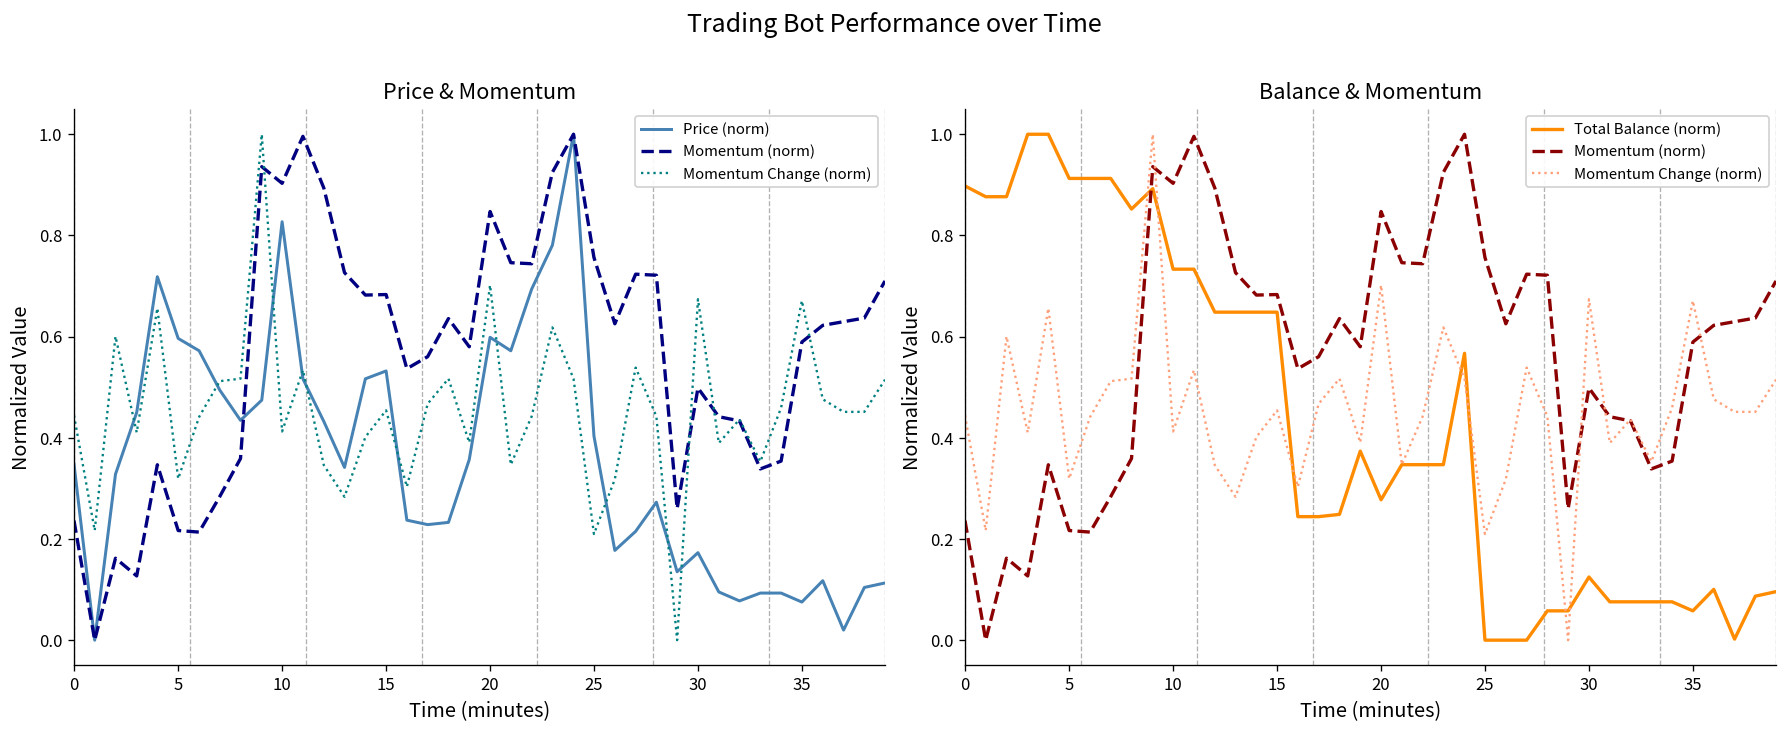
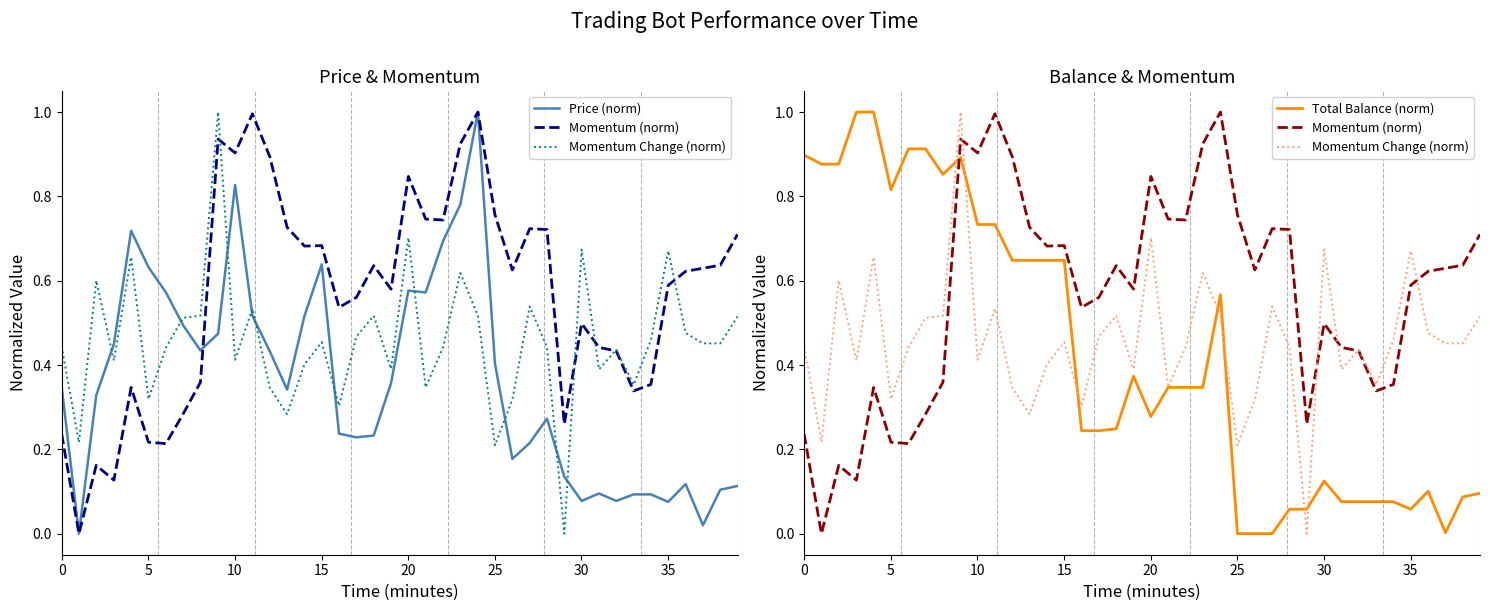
  {
    "Price & Momentum": {
      "Price (norm)": {
        "0": 0.35,
-       "5": 0.60,
+       "5": 0.63,
        "10": 0.83,
-       "15": 0.53,
-       "20": 0.60,
+       "15": 0.64,
+       "20": 0.58,
        "25": 0.40,
-       "30": 0.17,
+       "30": 0.08,
        "35": 0.08
      }
    },
    "Balance & Momentum": {
      "Total Balance (norm)": {
        "0": 0.90,
-       "5": 0.91,
+       "5": 0.82,
        "10": 0.73,
        "15": 0.65,
        "20": 0.28,
        "25": 0.00,
        "30": 0.12,
        "35": 0.06
      },
      "Momentum (norm)": {
        "0": 0.24,
        "5": 0.22,
        "10": 0.90,
        "15": 0.68,
        "20": 0.85,
        "25": 0.76,
        "30": 0.50,
        "35": 0.59
      },
      "Momentum Change (norm)": {
        "0": 0.44,
        "5": 0.32,
        "10": 0.41,
        "15": 0.45,
        "20": 0.70,
        "25": 0.21,
        "30": 0.67,
        "35": 0.67
      }
    }
  }
